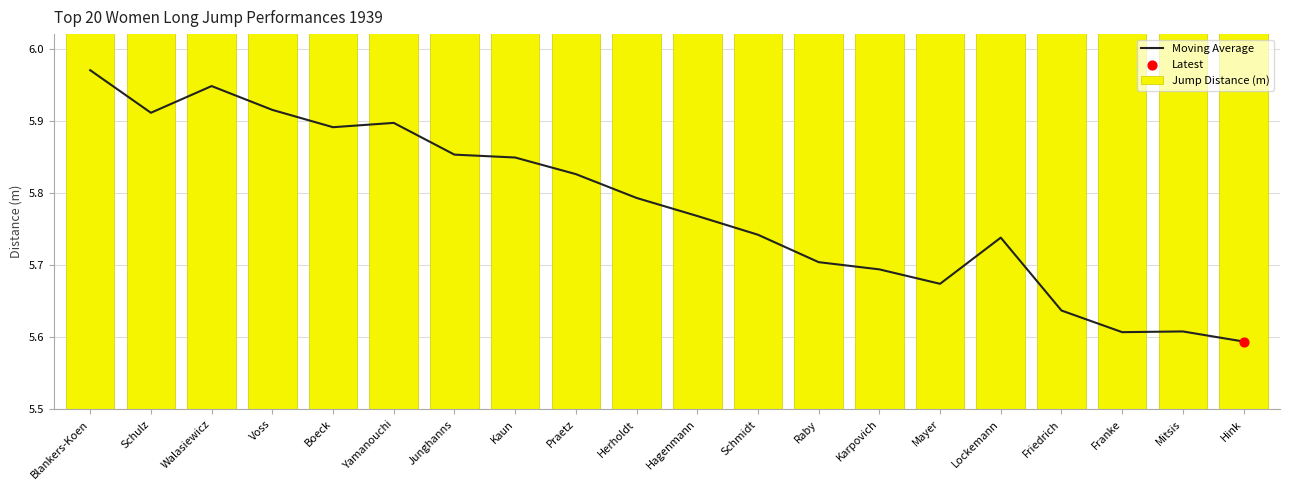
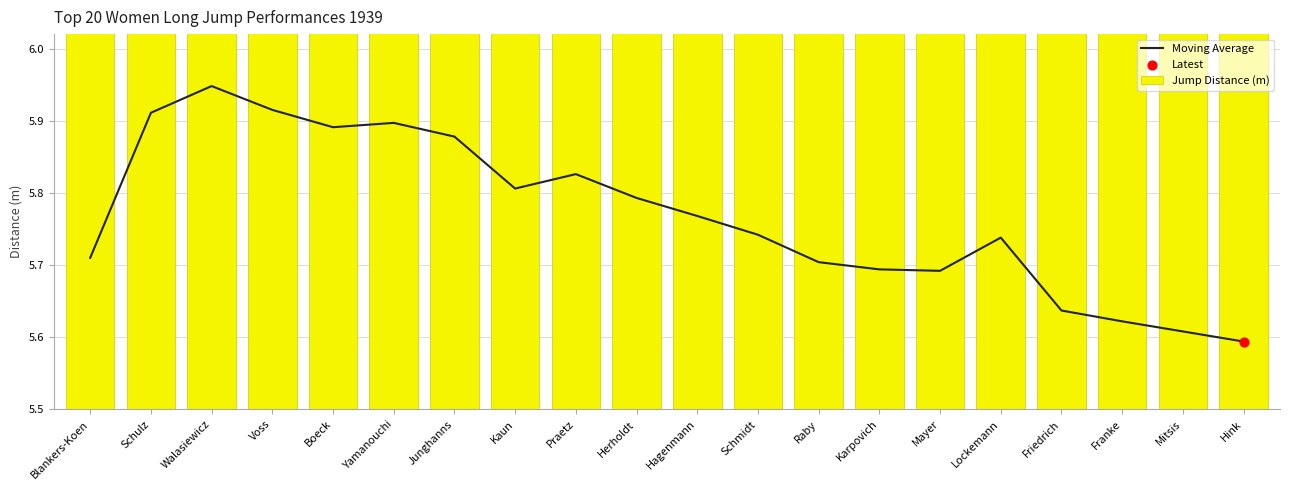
  {
    "Moving Average": {
-     "Blankers-Koen": 5.97,
+     "Blankers-Koen": 5.71,
      "Schulz": 5.91,
      "Walasiewicz": 5.95,
      "Voss": 5.92,
      "Boeck": 5.89,
      "Yamanouchi": 5.90,
-     "Junghanns": 5.85,
-     "Kaun": 5.85,
+     "Junghanns": 5.88,
+     "Kaun": 5.81,
      "Praetz": 5.83,
      "Herholdt": 5.79,
      "Hagenmann": 5.77,
      "Schmidt": 5.74,
      "Raby": 5.70,
      "Karpovich": 5.69,
-     "Mayer": 5.67,
+     "Mayer": 5.69,
      "Lockemann": 5.74,
      "Friedrich": 5.64,
-     "Franke": 5.61,
+     "Franke": 5.62,
      "Mitsis": 5.61
    }
  }
